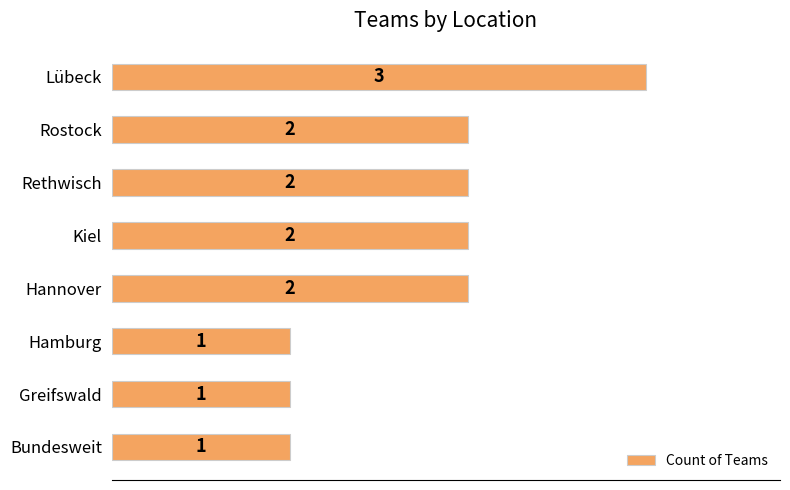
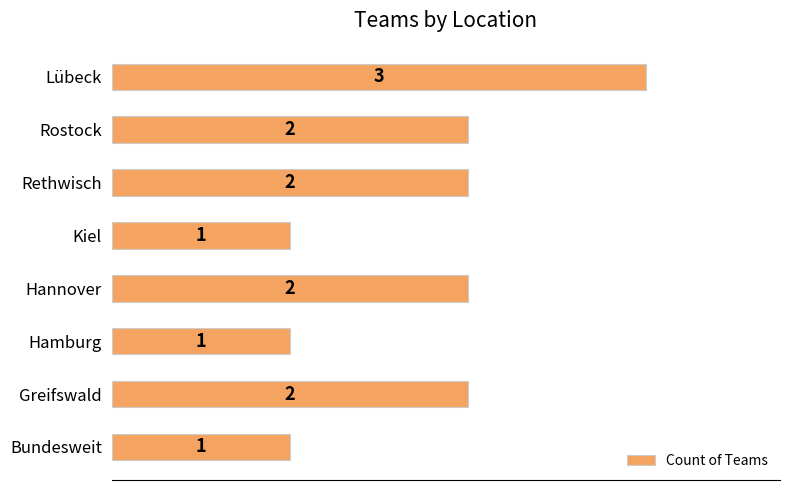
  {
    "Lübeck": 3,
    "Rostock": 2,
    "Rethwisch": 2,
-   "Kiel": 2,
+   "Kiel": 1,
    "Hannover": 2,
    "Hamburg": 1,
-   "Greifswald": 1,
+   "Greifswald": 2,
    "Bundesweit": 1
  }
